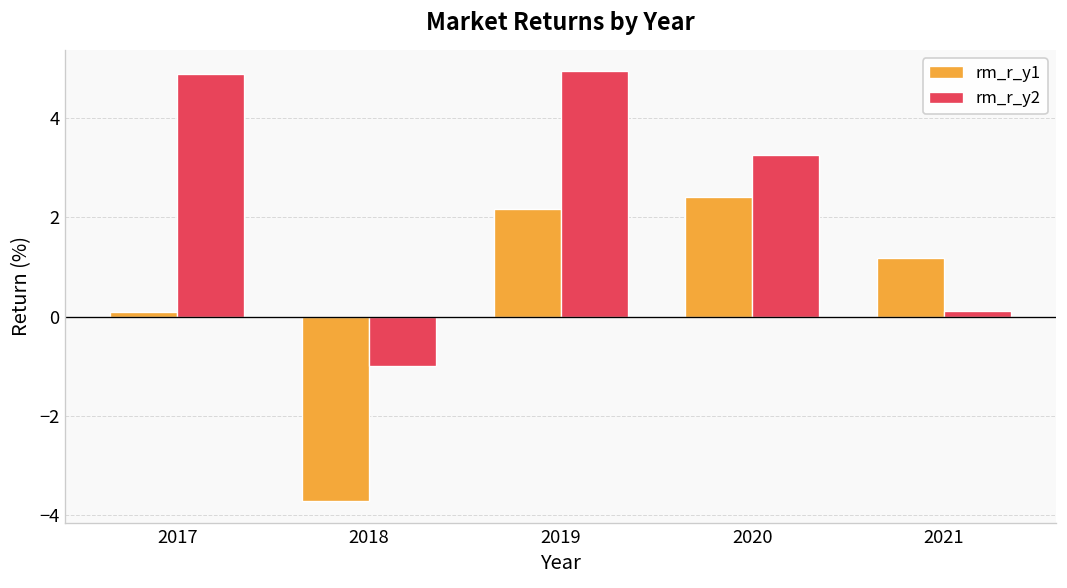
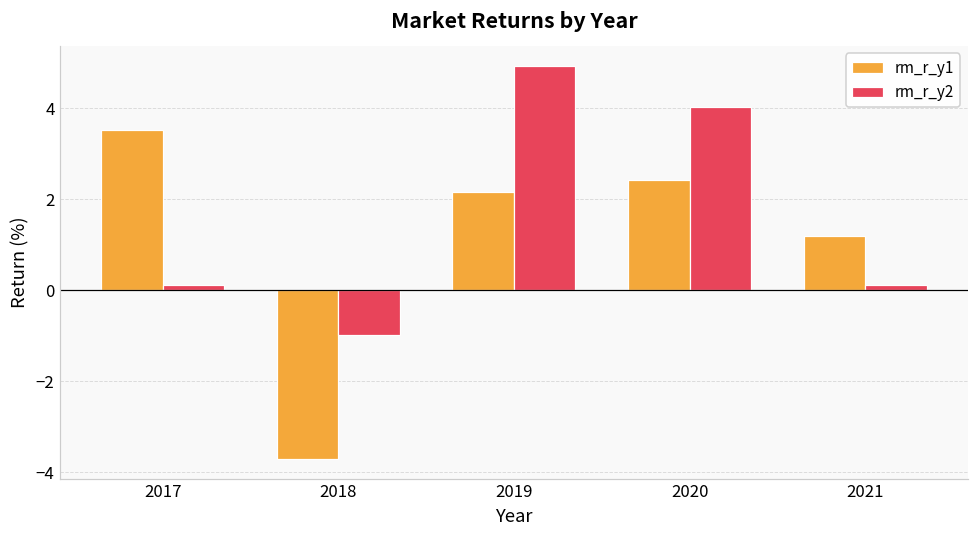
  {
    "rm_r_y1": {
-     "2017": 0.1,
+     "2017": 3.5,
      "2018": -3.7,
      "2019": 2.2,
      "2020": 2.4,
      "2021": 1.2
    },
    "rm_r_y2": {
-     "2017": 4.9,
+     "2017": 0.1,
      "2018": -1.0,
      "2019": 4.9,
-     "2020": 3.2,
+     "2020": 4.0,
      "2021": 0.1
    }
  }
